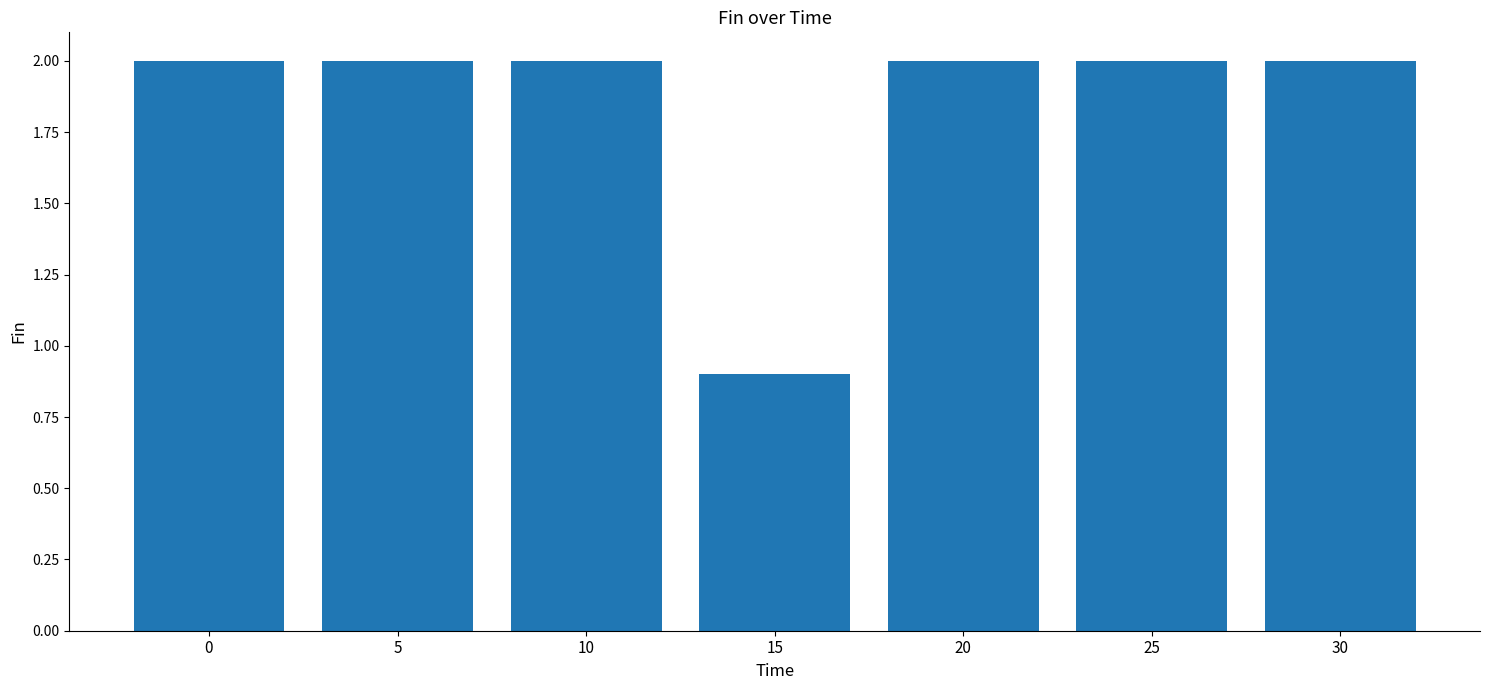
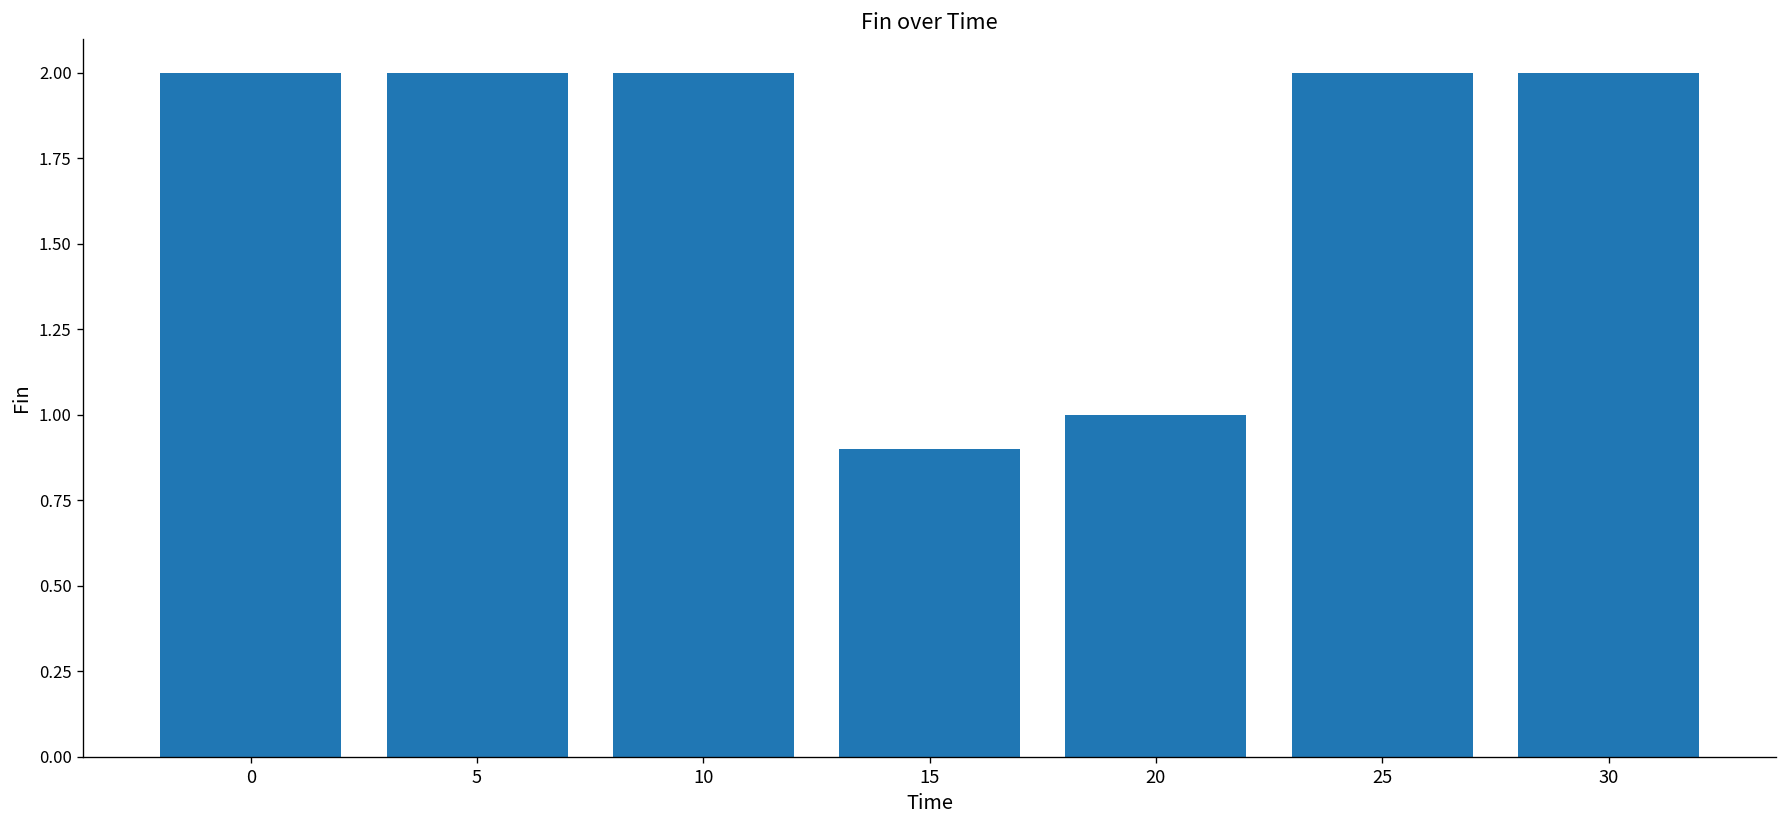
  {
    "0": 2,
    "5": 2,
    "10": 2,
    "15": 0.90,
-   "20": 2,
+   "20": 1,
    "25": 2,
    "30": 2
  }
